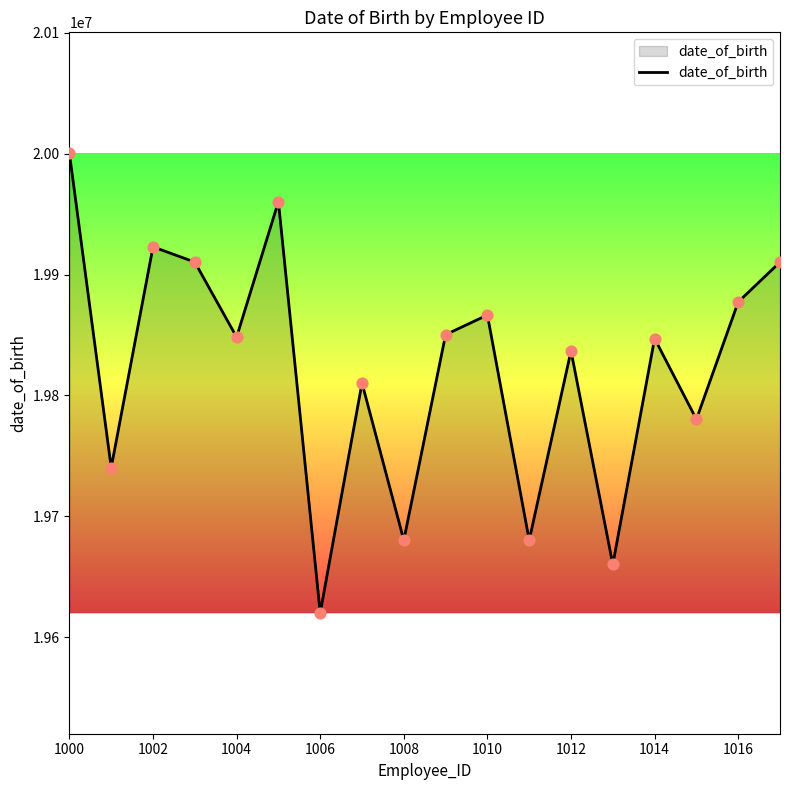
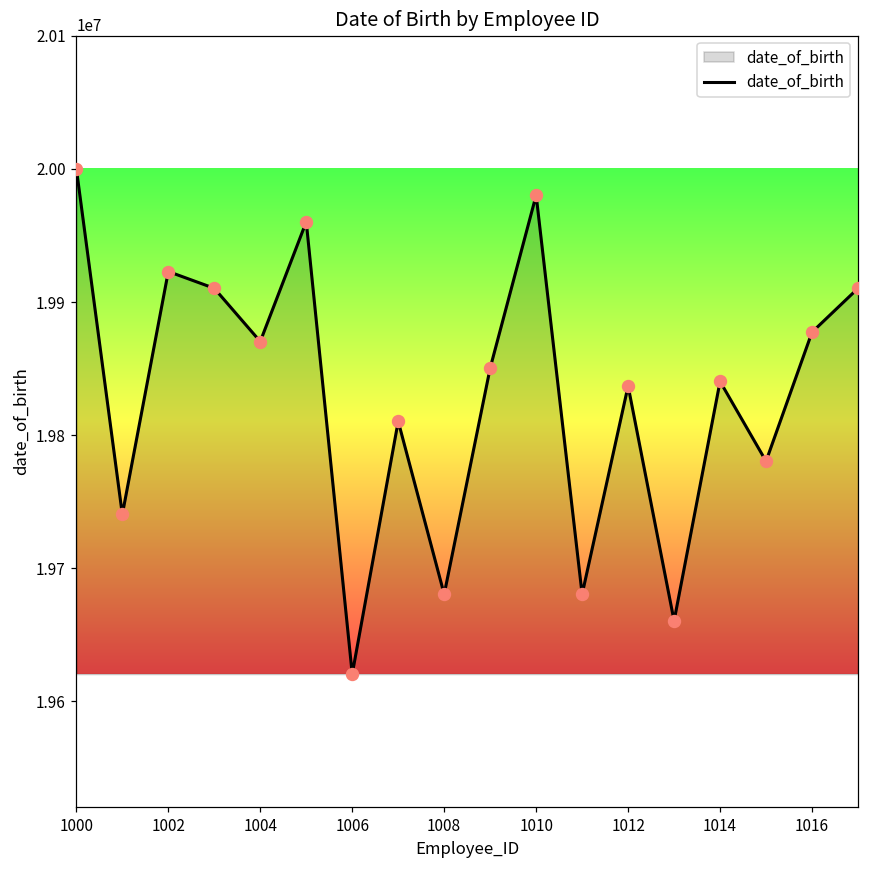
  {
    "1000": 20000000,
    "1002": 19923000,
-   "1004": 19848000,
+   "1004": 19870000,
    "1006": 19620000,
    "1008": 19680000,
-   "1010": 19867000,
+   "1010": 19980000,
    "1012": 19837000,
-   "1014": 19847000,
+   "1014": 19840000,
    "1016": 19877000
  }
